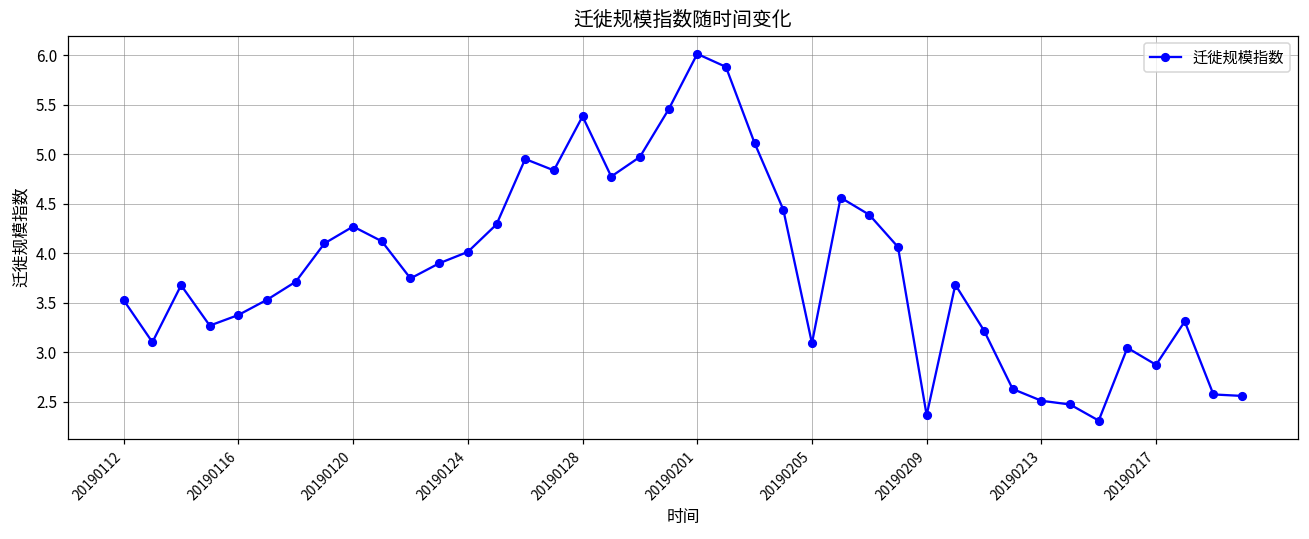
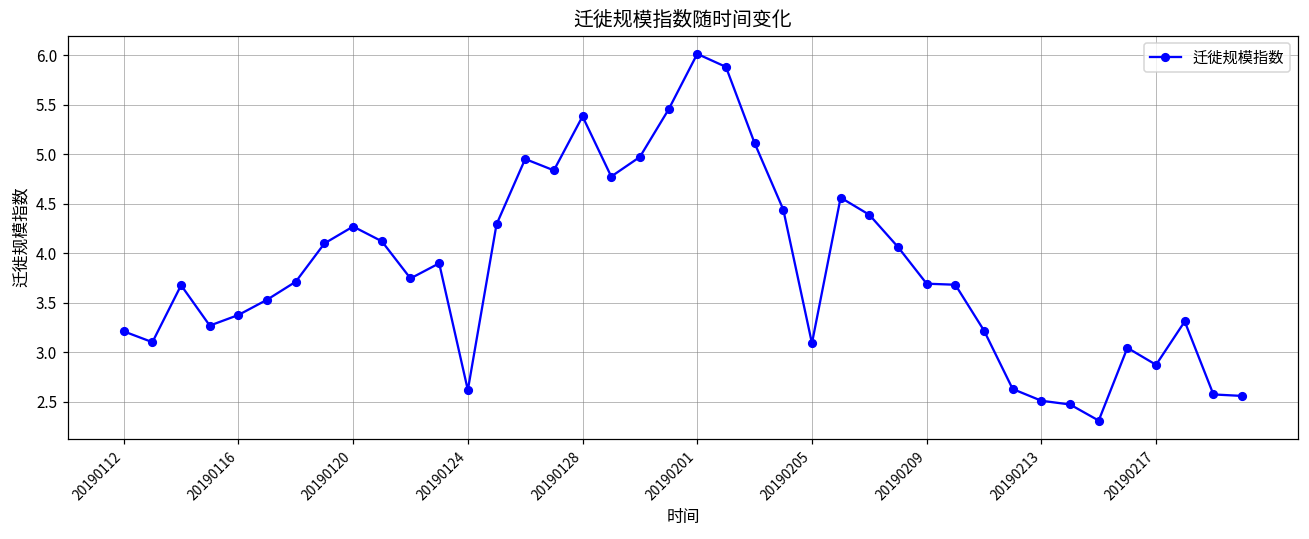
  {
-   "20190112": 3.5,
+   "20190112": 3.2,
    "20190116": 3.4,
    "20190120": 4.3,
-   "20190124": 4.0,
+   "20190124": 2.6,
    "20190128": 5.4,
    "20190201": 6.0,
    "20190205": 3.1,
-   "20190209": 2.4,
+   "20190209": 3.7,
    "20190213": 2.5,
    "20190217": 2.9
  }
